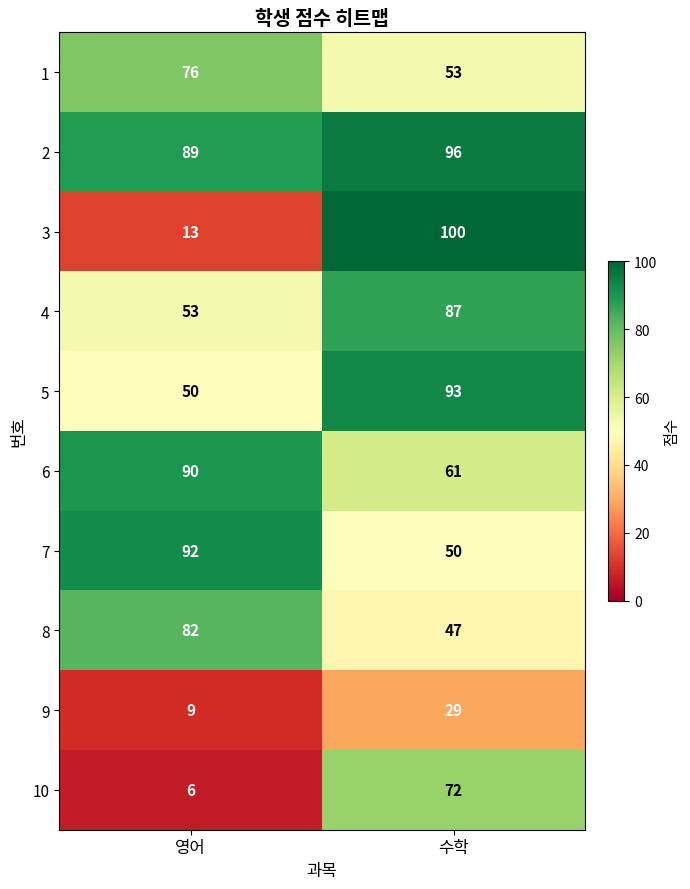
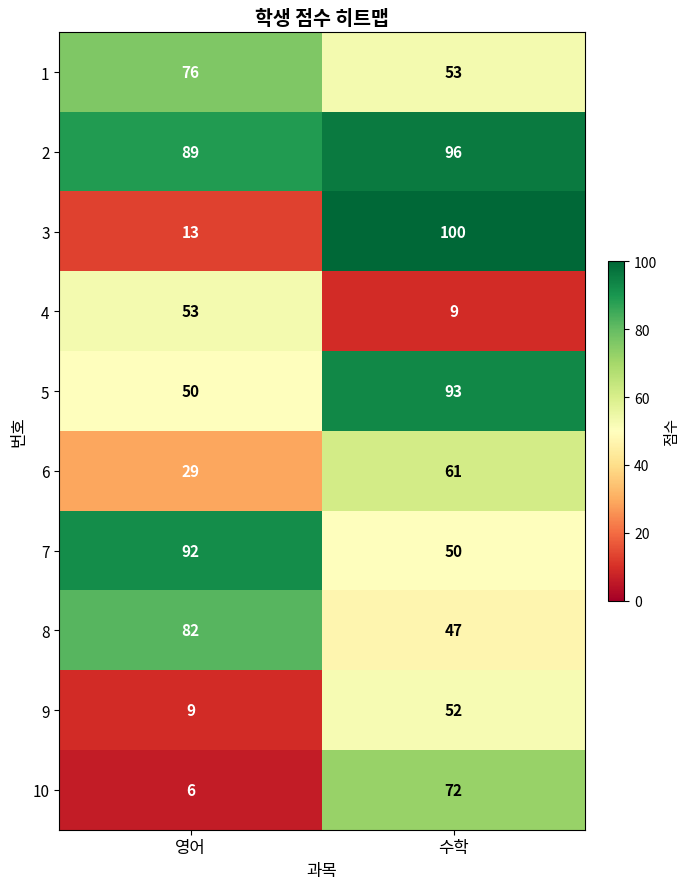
  {
    "1": {
      "영어": 76,
      "수학": 53
    },
    "2": {
      "영어": 89,
      "수학": 96
    },
    "3": {
      "영어": 13,
      "수학": 100
    },
    "4": {
      "영어": 53,
-     "수학": 87
+     "수학": 9
    },
    "5": {
      "영어": 50,
      "수학": 93
    },
    "6": {
-     "영어": 90,
+     "영어": 29,
      "수학": 61
    },
    "7": {
      "영어": 92,
      "수학": 50
    },
    "8": {
      "영어": 82,
      "수학": 47
    },
    "9": {
      "영어": 9,
-     "수학": 29
+     "수학": 52
    },
    "10": {
      "영어": 6,
      "수학": 72
    }
  }
